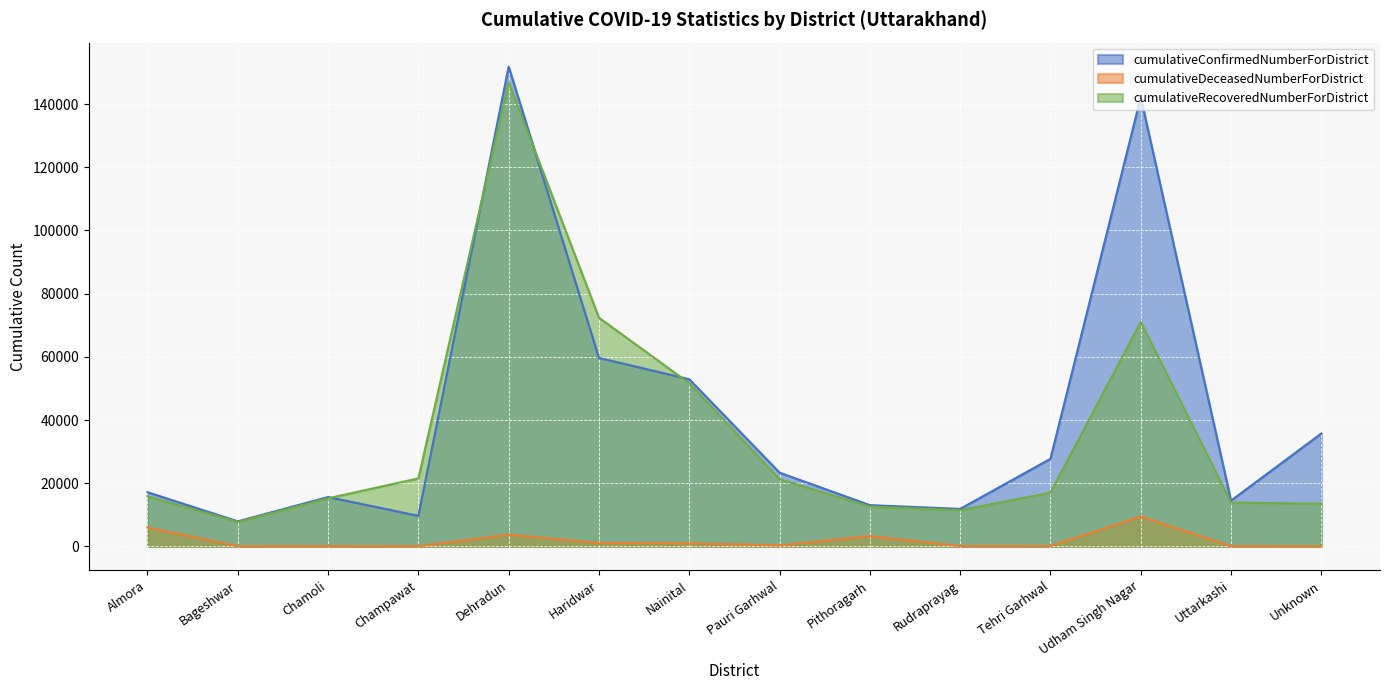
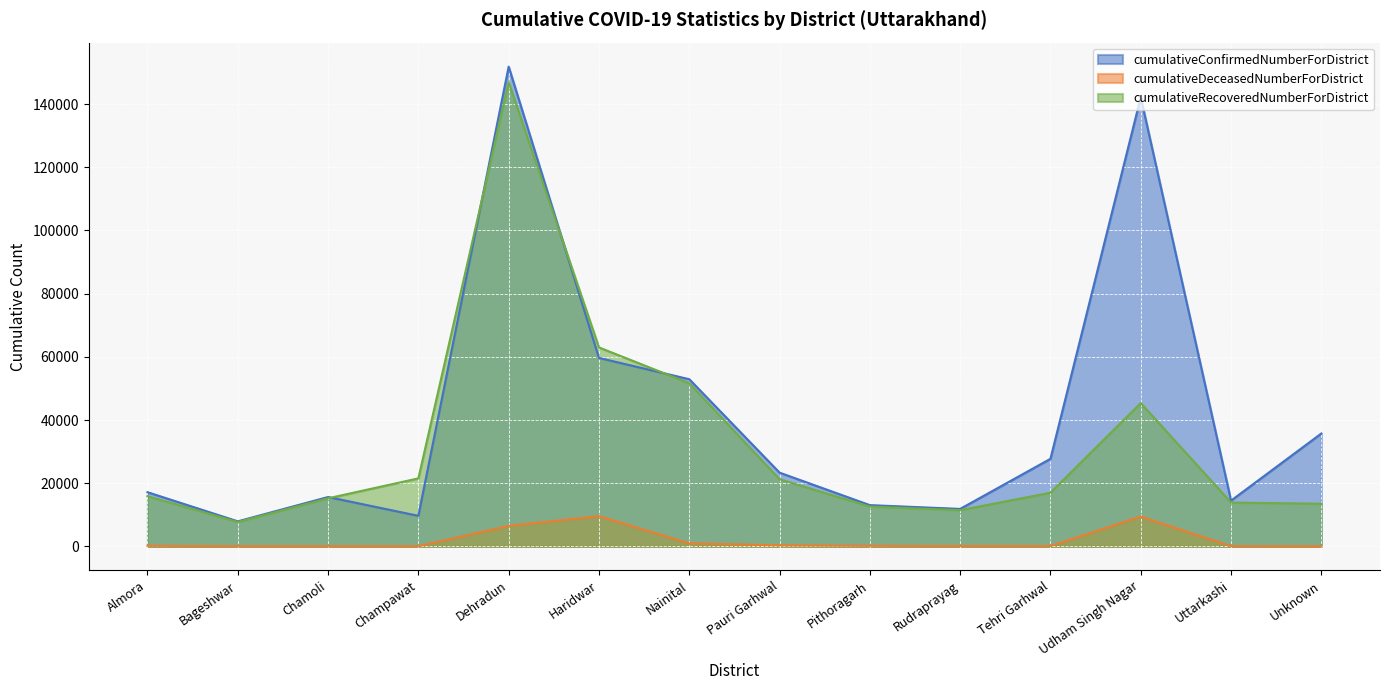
  {
    "cumulativeConfirmedNumberForDistrict": {
      "Almora": 17000,
      "Champawat": 10000,
      "Dehradun": 152000,
      "Haridwar": 60000,
      "Nainital": 53000,
      "Pauri Garhwal": 23000,
      "Tehri Garhwal": 28000,
      "Unknown": 36000
    },
    "cumulativeDeceasedNumberForDistrict": {
-     "Almora": 6000,
+     "Almora": 0,
      "Bageshwar": 0,
      "Chamoli": 0,
      "Champawat": 0,
-     "Dehradun": 4000,
-     "Haridwar": 1000,
+     "Dehradun": 7000,
+     "Haridwar": 10000,
      "Nainital": 1000,
      "Pauri Garhwal": 0,
-     "Pithoragarh": 3000,
+     "Pithoragarh": 0,
      "Rudraprayag": 0,
      "Tehri Garhwal": 0,
      "Udham Singh Nagar": 9000,
      "Uttarkashi": 0,
      "Unknown": 0
    },
    "cumulativeRecoveredNumberForDistrict": {
      "Almora": 16000,
      "Champawat": 22000,
      "Dehradun": 147000,
-     "Haridwar": 72000,
+     "Haridwar": 63000,
      "Nainital": 52000,
      "Pauri Garhwal": 21000,
      "Tehri Garhwal": 17000,
-     "Udham Singh Nagar": 71000,
+     "Udham Singh Nagar": 45000,
      "Unknown": 13000
    }
  }
